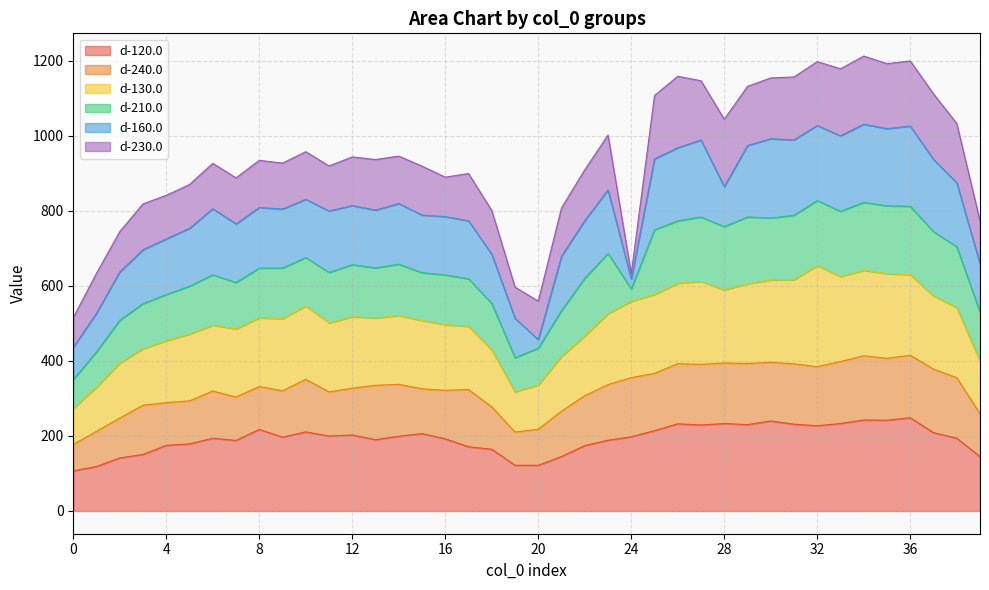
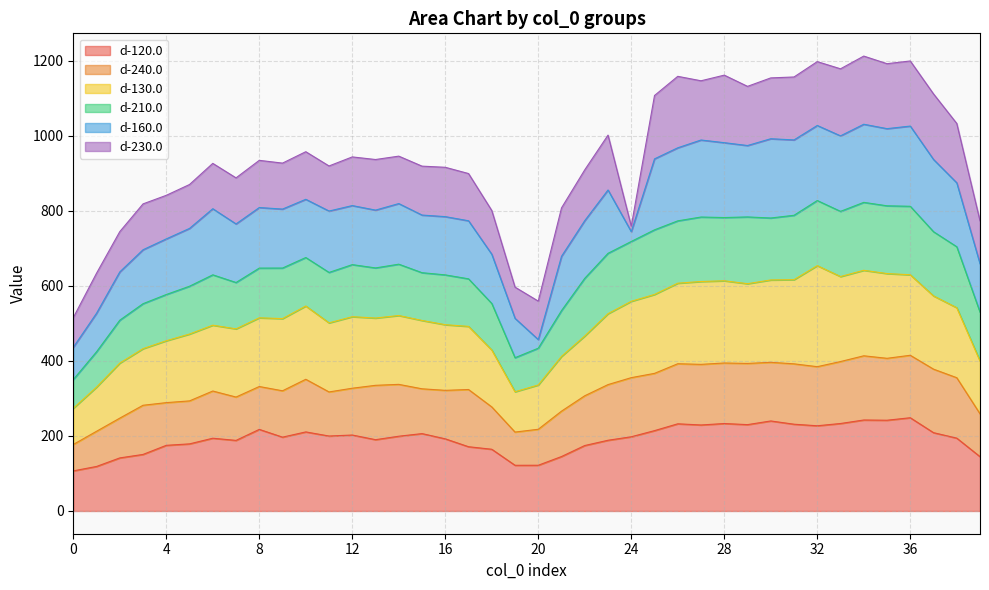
  {
    "d-130.0": {
      "0": 100,
      "4": 160,
      "8": 180,
      "12": 190,
      "16": 170,
      "20": 120,
      "24": 200,
-     "28": 190,
+     "28": 220,
      "32": 270,
      "36": 210
    },
    "d-210.0": {
      "0": 80,
      "4": 120,
      "8": 130,
      "12": 140,
      "16": 130,
      "20": 100,
-     "24": 30,
+     "24": 160,
      "28": 170,
      "32": 170,
      "36": 180
    },
    "d-160.0": {
      "0": 90,
      "4": 150,
      "8": 160,
      "12": 160,
      "16": 160,
      "20": 20,
      "24": 30,
-     "28": 110,
+     "28": 200,
      "32": 200,
      "36": 210
    },
    "d-230.0": {
      "0": 80,
      "4": 120,
      "8": 130,
      "12": 130,
-     "16": 110,
+     "16": 130,
      "20": 100,
      "24": 10,
      "28": 180,
      "32": 170,
      "36": 170
    }
  }
